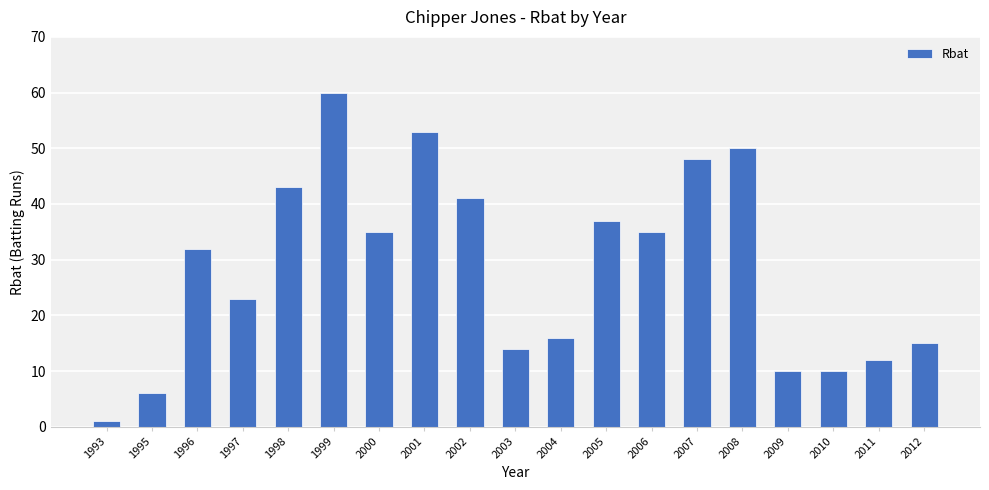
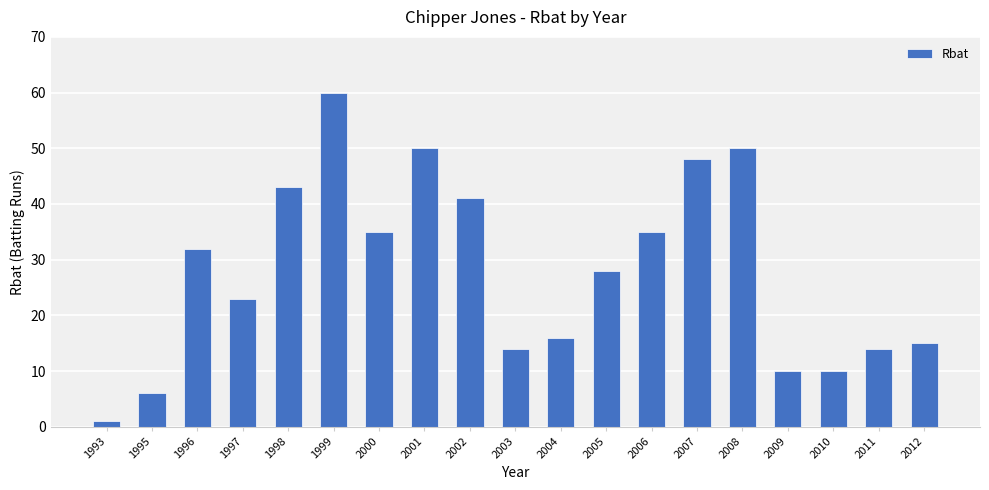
  {
    "1993": 1,
    "1995": 6,
    "1996": 32,
    "1997": 23,
    "1998": 43,
    "1999": 60,
    "2000": 35,
-   "2001": 53,
+   "2001": 50,
    "2002": 41,
    "2003": 14,
    "2004": 16,
-   "2005": 37,
+   "2005": 28,
    "2006": 35,
    "2007": 48,
    "2008": 50,
    "2009": 10,
    "2010": 10,
-   "2011": 12,
+   "2011": 14,
    "2012": 15
  }
